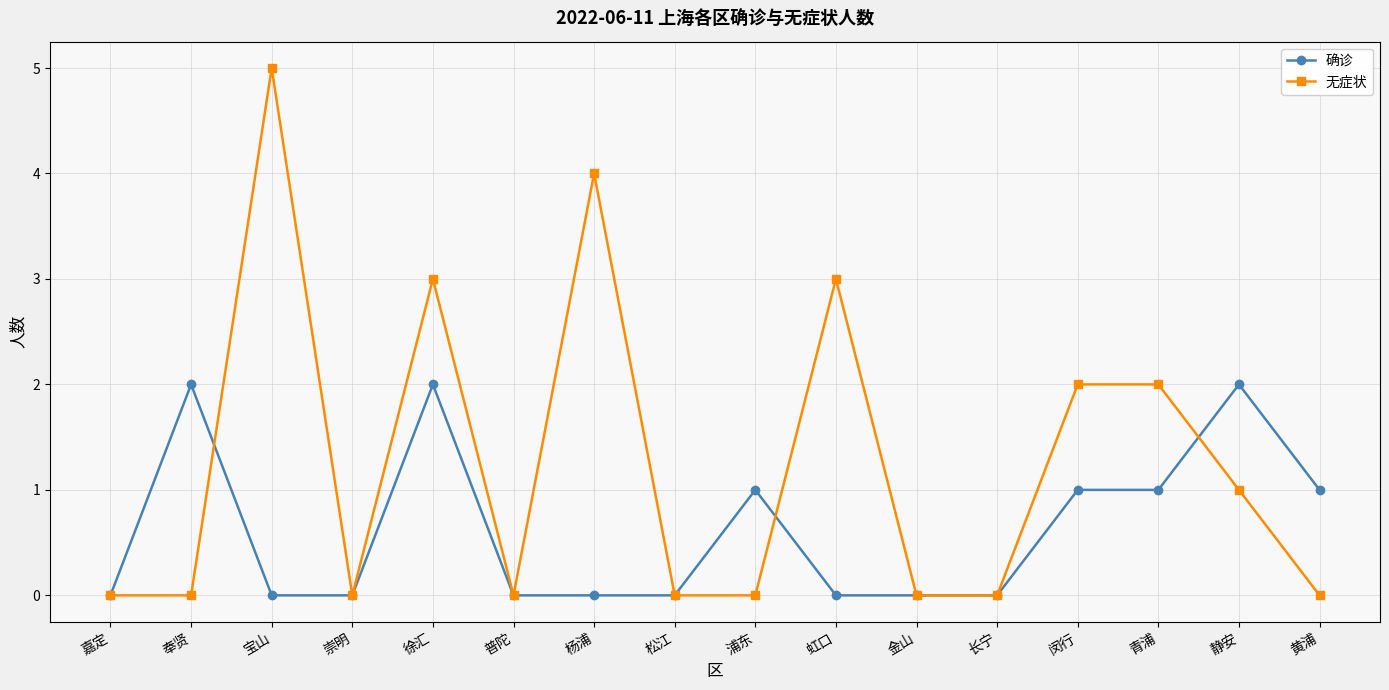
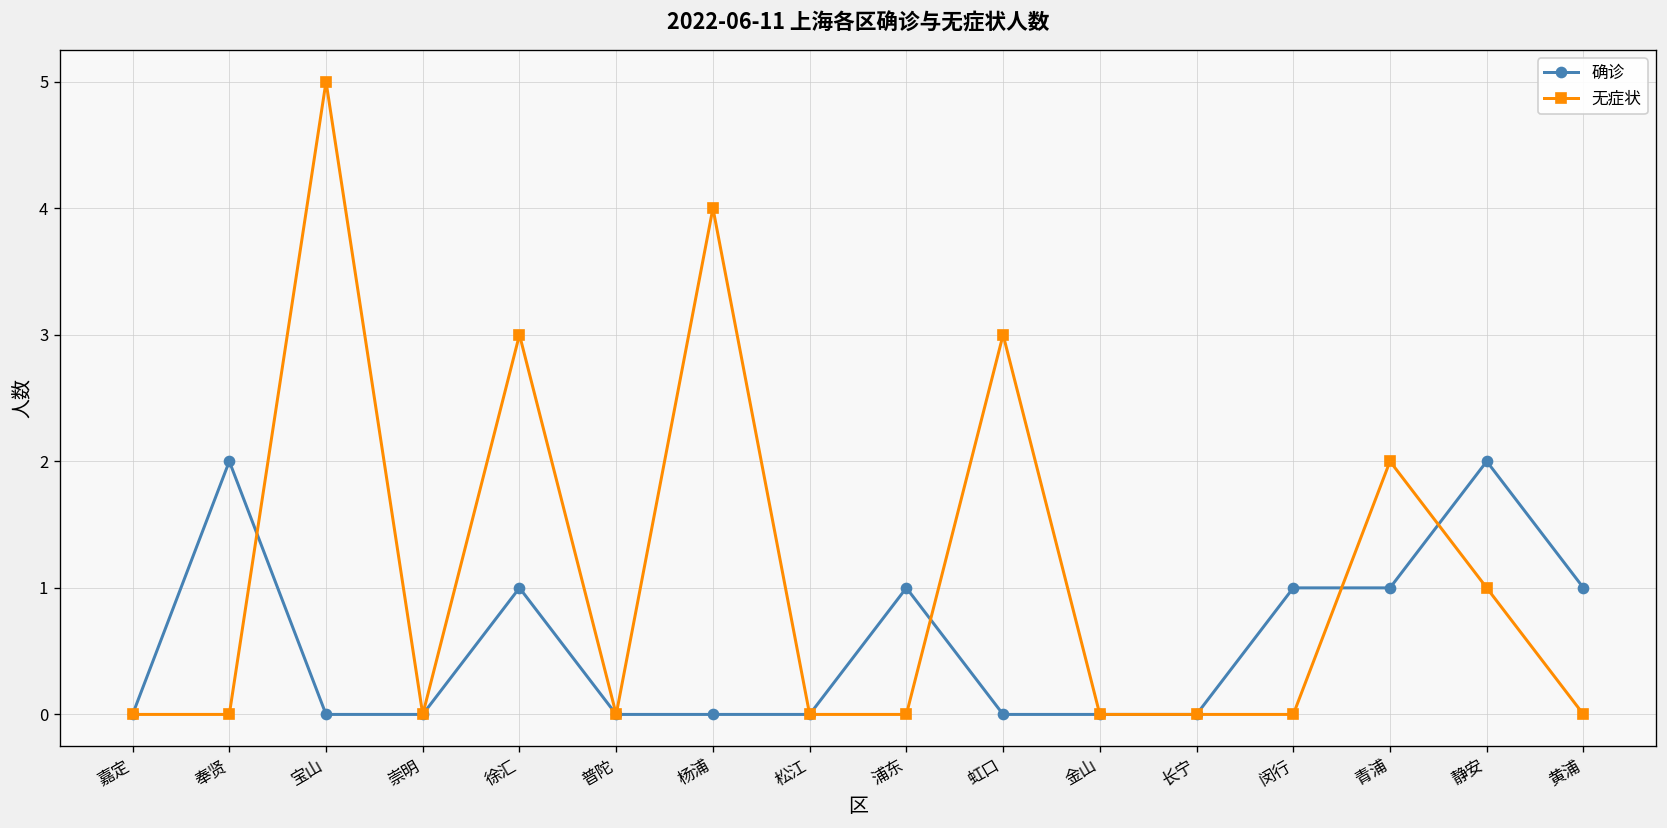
  {
    "确诊": {
      "奉贤": 2,
      "宝山": 0,
-     "徐汇": 2,
+     "徐汇": 1,
      "杨浦": 0,
      "浦东": 1,
      "虹口": 0,
      "闵行": 1,
      "青浦": 1,
      "静安": 2,
      "黄浦": 1
    },
    "无症状": {
      "奉贤": 0,
      "宝山": 5,
      "徐汇": 3,
      "杨浦": 4,
      "浦东": 0,
      "虹口": 3,
-     "闵行": 2,
+     "闵行": 0,
      "青浦": 2,
      "静安": 1,
      "黄浦": 0
    }
  }
